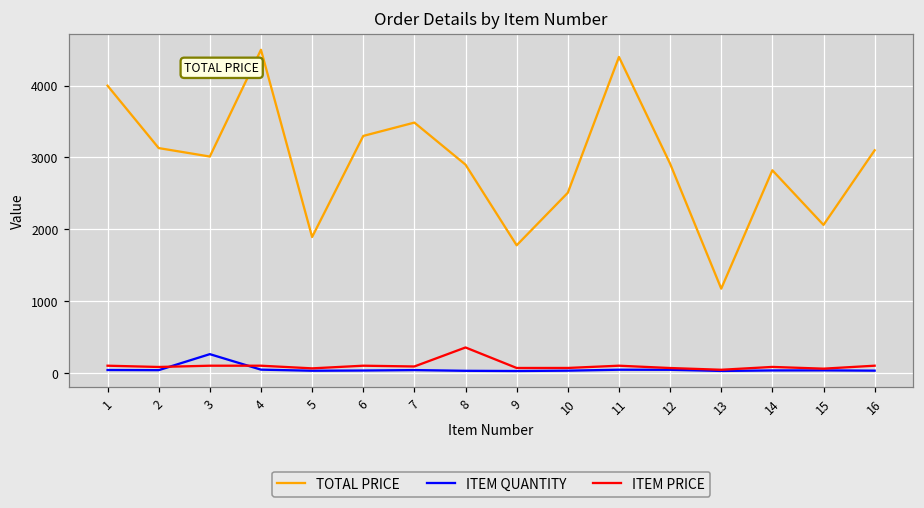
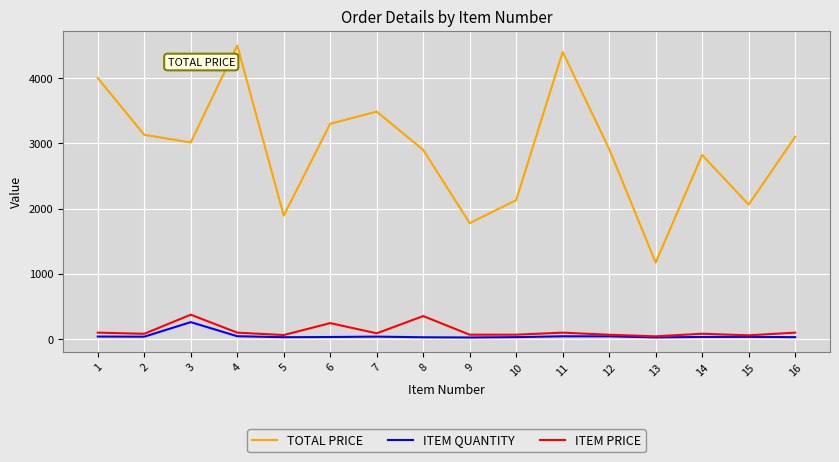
  {
    "TOTAL PRICE": {
      "1": 4000,
      "2": 3100,
      "3": 3000,
      "4": 4500,
      "5": 1900,
      "6": 3300,
      "7": 3500,
      "8": 2900,
      "9": 1800,
-     "10": 2500,
+     "10": 2100,
      "11": 4400,
      "12": 2900,
      "13": 1200,
      "14": 2800,
      "15": 2100,
      "16": 3100
    },
    "ITEM QUANTITY": {
      "1": 0,
      "2": 0,
      "3": 300,
      "4": 0,
      "6": 0,
      "7": 0,
      "8": 0,
      "9": 0,
      "11": 0,
      "14": 0,
      "16": 0
    },
    "ITEM PRICE": {
      "1": 100,
      "2": 100,
-     "3": 100,
+     "3": 400,
      "4": 100,
-     "6": 100,
+     "6": 200,
      "7": 100,
      "8": 400,
      "9": 100,
      "11": 100,
      "14": 100,
      "16": 100
    }
  }
